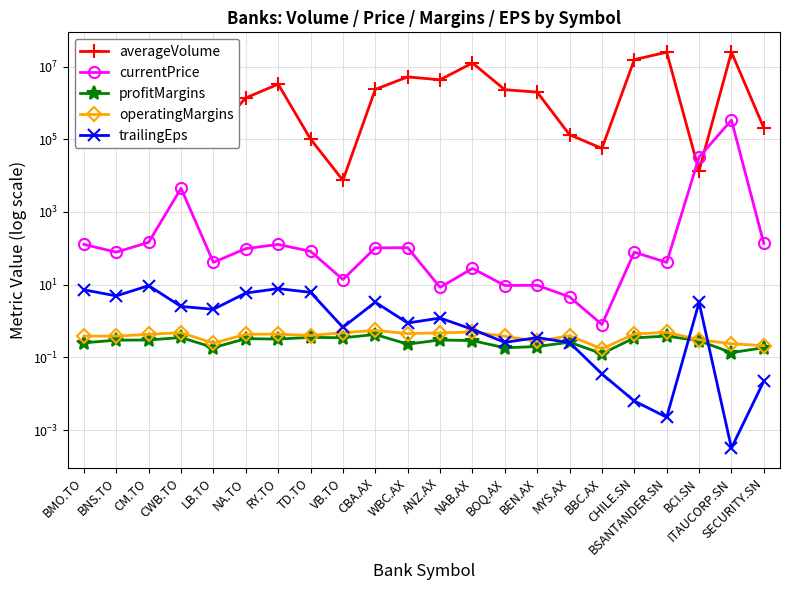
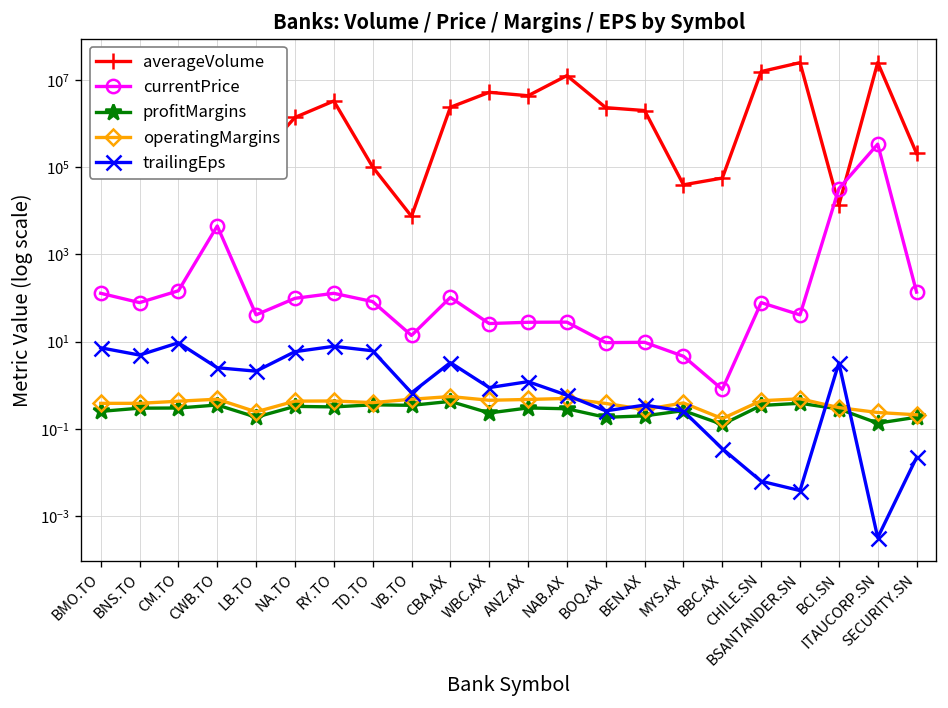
  {
    "averageVolume": {
      "NA.TO": 1400000,
      "RY.TO": 3000000,
      "TD.TO": 100000,
      "VB.TO": 7000,
      "CBA.AX": 2000000,
      "WBC.AX": 5000000,
      "ANZ.AX": 4000000,
      "NAB.AX": 13000000,
      "BOQ.AX": 2000000,
      "BEN.AX": 2000000,
-     "MYS.AX": 130000,
+     "MYS.AX": 40000,
      "BBC.AX": 60000,
      "CHILE.SN": 15000000,
      "BSANTANDER.SN": 20000000,
      "BCI.SN": 14000,
      "ITAUCORP.SN": 20000000,
      "SECURITY.SN": 200000
    },
    "currentPrice": {
      "BMO.TO": 130,
      "BNS.TO": 80,
      "CM.TO": 150,
      "CWB.TO": 4000,
      "LB.TO": 40,
      "NA.TO": 100,
      "RY.TO": 130,
      "TD.TO": 80,
      "VB.TO": 14,
      "CBA.AX": 100,
-     "WBC.AX": 100,
-     "ANZ.AX": 8,
+     "WBC.AX": 30,
+     "ANZ.AX": 30,
      "NAB.AX": 30,
      "BOQ.AX": 9,
      "BEN.AX": 10,
      "MYS.AX": 5,
      "BBC.AX": 0.8,
      "CHILE.SN": 80,
      "BSANTANDER.SN": 40,
      "BCI.SN": 30000,
      "ITAUCORP.SN": 300000,
      "SECURITY.SN": 140
    },
    "profitMargins": {
      "BMO.TO": 0.3,
      "BNS.TO": 0.3,
      "CM.TO": 0.3,
      "CWB.TO": 0.4,
      "LB.TO": 0.2,
      "NA.TO": 0.3,
      "RY.TO": 0.3,
      "VB.TO": 0.3,
      "CBA.AX": 0.4,
      "WBC.AX": 0.2,
      "ANZ.AX": 0.3,
      "NAB.AX": 0.3,
      "BOQ.AX": 0.2,
      "BEN.AX": 0.2,
      "BBC.AX": 0.13,
      "CHILE.SN": 0.3,
      "BSANTANDER.SN": 0.4,
      "ITAUCORP.SN": 0.13
    },
    "operatingMargins": {
      "BMO.TO": 0.4,
      "BNS.TO": 0.4,
      "CM.TO": 0.4,
      "CWB.TO": 0.5,
      "LB.TO": 0.2,
      "NA.TO": 0.4,
      "RY.TO": 0.4,
      "VB.TO": 0.5,
      "CBA.AX": 0.5,
      "WBC.AX": 0.5,
      "ANZ.AX": 0.5,
      "NAB.AX": 0.5,
      "BOQ.AX": 0.4,
      "BEN.AX": 0.3,
      "MYS.AX": 0.4,
      "BBC.AX": 0.2,
      "CHILE.SN": 0.4,
      "BSANTANDER.SN": 0.5,
      "ITAUCORP.SN": 0.2
    },
    "trailingEps": {
      "BMO.TO": 7,
      "BNS.TO": 5,
      "CM.TO": 9,
      "CWB.TO": 3,
      "LB.TO": 2,
      "NA.TO": 6,
      "RY.TO": 8,
      "TD.TO": 6,
      "VB.TO": 0.7,
      "CBA.AX": 3,
      "WBC.AX": 0.9,
      "ANZ.AX": 1.2,
      "NAB.AX": 0.6,
      "BOQ.AX": 0.3,
      "BEN.AX": 0.3,
      "BBC.AX": 0.04,
      "CHILE.SN": 0.006,
-     "BSANTANDER.SN": 0.002,
+     "BSANTANDER.SN": 0.004,
      "BCI.SN": 3,
      "ITAUCORP.SN": 0.0003,
      "SECURITY.SN": 0.02
    }
  }
